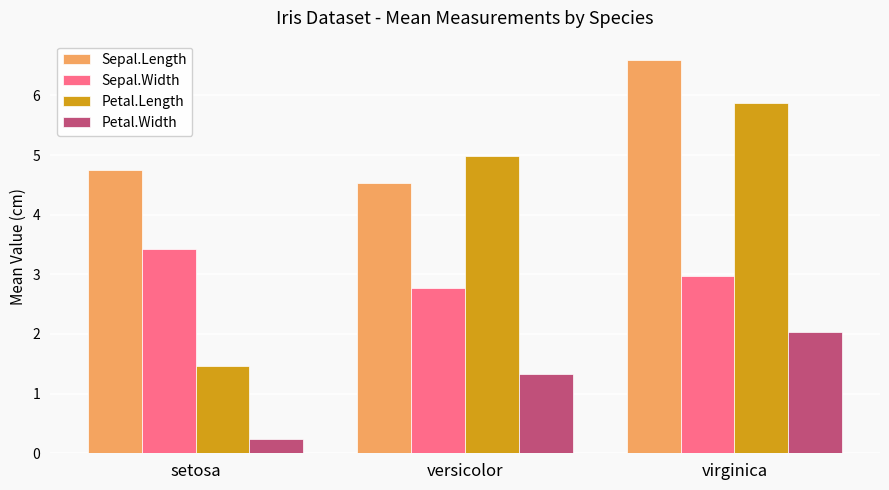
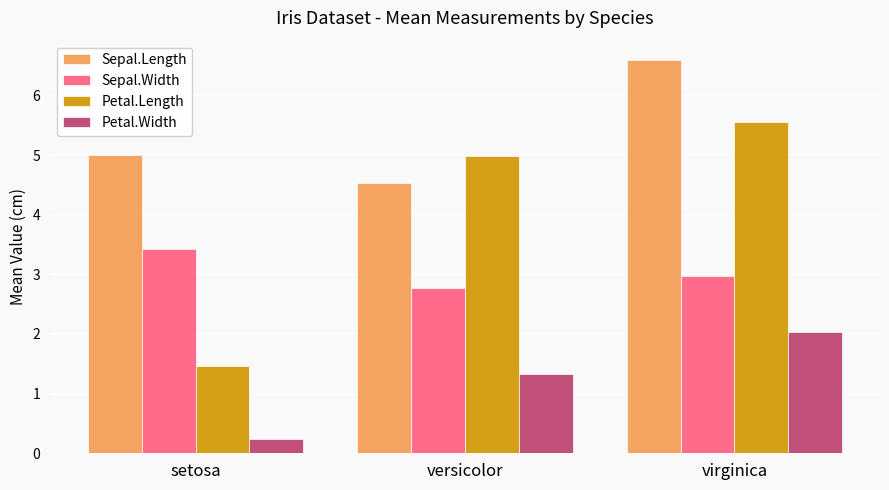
  {
    "Sepal.Length": {
-     "setosa": 4.8,
+     "setosa": 5.0,
      "versicolor": 4.5,
      "virginica": 6.6
    },
    "Sepal.Width": {
      "setosa": 3.4,
      "versicolor": 2.8,
      "virginica": 3.0
    },
    "Petal.Length": {
      "setosa": 1.5,
      "versicolor": 5.0,
-     "virginica": 5.9
+     "virginica": 5.6
    },
    "Petal.Width": {
      "setosa": 0.2,
      "versicolor": 1.3,
      "virginica": 2.0
    }
  }
